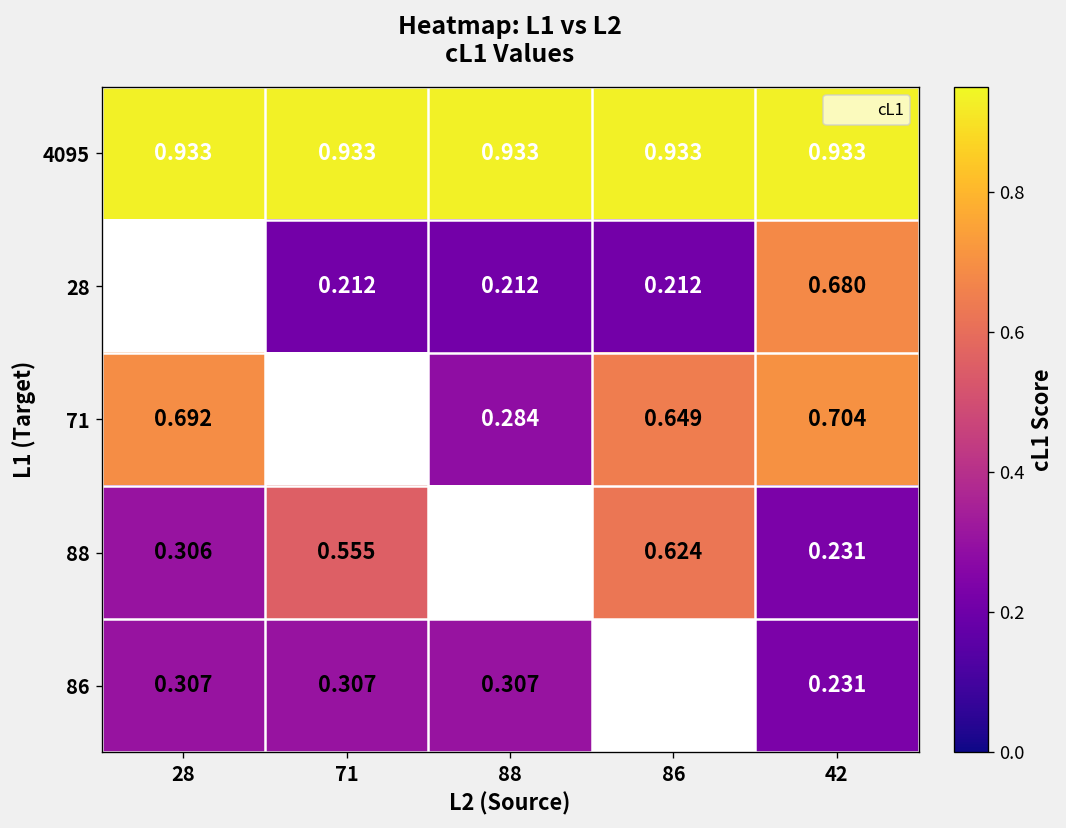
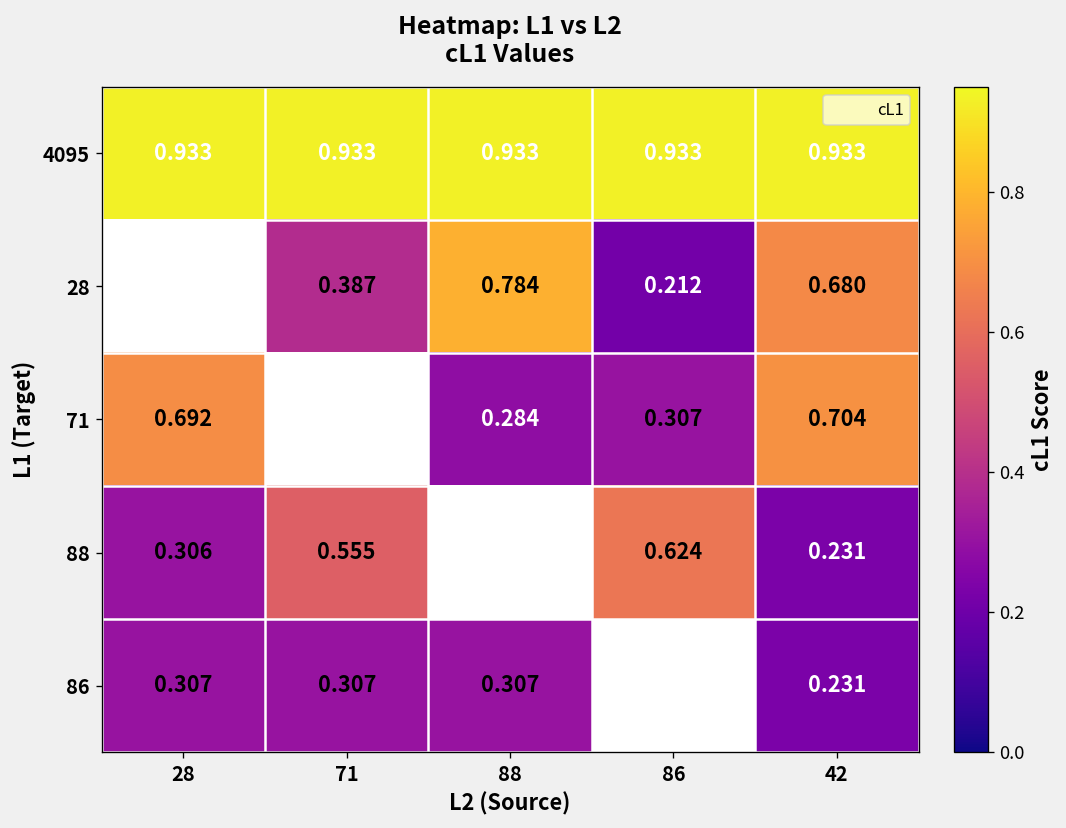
  {
    "4095": {
      "28": 0.933,
      "71": 0.933,
      "88": 0.933,
      "86": 0.933,
      "42": 0.933
    },
    "28": {
-     "71": 0.212,
-     "88": 0.212,
+     "71": 0.387,
+     "88": 0.784,
      "86": 0.212,
      "42": 0.680
    },
    "71": {
      "28": 0.692,
      "88": 0.284,
-     "86": 0.649,
+     "86": 0.307,
      "42": 0.704
    },
    "88": {
      "28": 0.306,
      "71": 0.555,
      "86": 0.624,
      "42": 0.231
    },
    "86": {
      "28": 0.307,
      "71": 0.307,
      "88": 0.307,
      "42": 0.231
    }
  }
